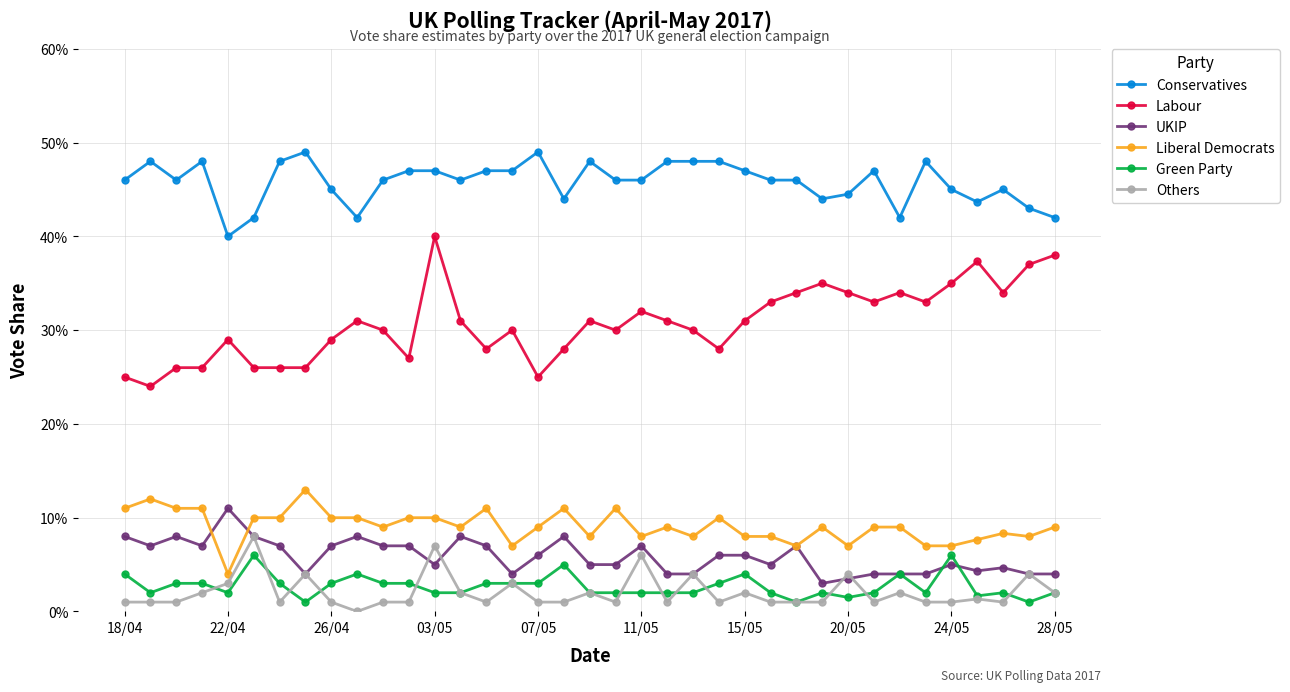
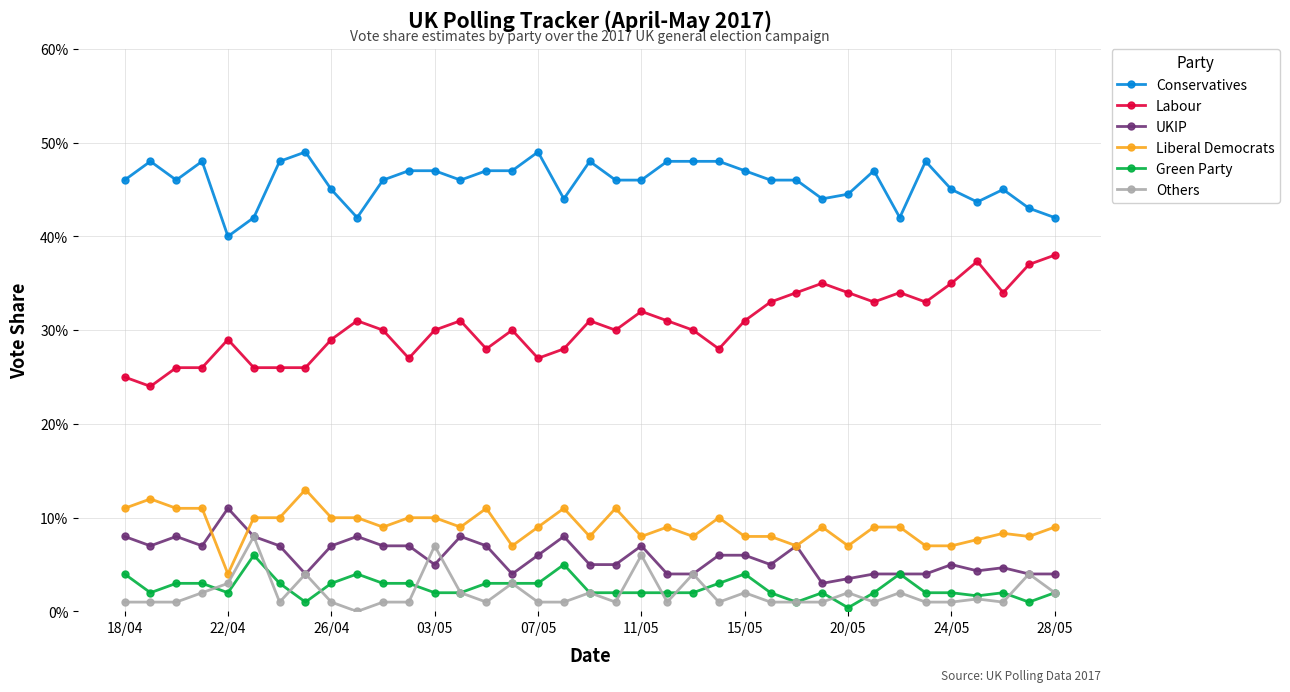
  {
    "Conservatives": {
      "18/04": "46%",
      "22/04": "40%",
      "26/04": "45%",
      "03/05": "47%",
      "07/05": "49%",
      "11/05": "46%",
      "15/05": "47%",
      "20/05": "45%",
      "24/05": "45%",
      "28/05": "42%"
    },
    "Labour": {
      "18/04": "25%",
      "22/04": "29%",
      "26/04": "29%",
-     "03/05": "40%",
-     "07/05": "25%",
+     "03/05": "30%",
+     "07/05": "27%",
      "11/05": "32%",
      "15/05": "31%",
      "20/05": "34%",
      "24/05": "35%",
      "28/05": "38%"
    },
    "UKIP": {
      "18/04": "8%",
      "22/04": "11%",
      "26/04": "7%",
      "03/05": "5%",
      "07/05": "6%",
      "11/05": "7%",
      "15/05": "6%",
      "20/05": "4%",
      "24/05": "5%",
      "28/05": "4%"
    },
    "Liberal Democrats": {
      "18/04": "11%",
      "22/04": "4%",
      "26/04": "10%",
      "03/05": "10%",
      "07/05": "9%",
      "11/05": "8%",
      "15/05": "8%",
      "20/05": "7%",
      "24/05": "7%",
      "28/05": "9%"
    },
    "Green Party": {
      "18/04": "4%",
      "22/04": "2%",
      "26/04": "3%",
      "03/05": "2%",
      "07/05": "3%",
      "11/05": "2%",
      "15/05": "4%",
-     "20/05": "2%",
-     "24/05": "6%"
+     "20/05": "0%",
+     "24/05": "2%"
    },
    "Others": {
      "18/04": "1%",
      "22/04": "3%",
      "26/04": "1%",
      "03/05": "7%",
      "07/05": "1%",
      "11/05": "6%",
      "15/05": "2%",
-     "20/05": "4%",
+     "20/05": "2%",
      "24/05": "1%"
    }
  }
